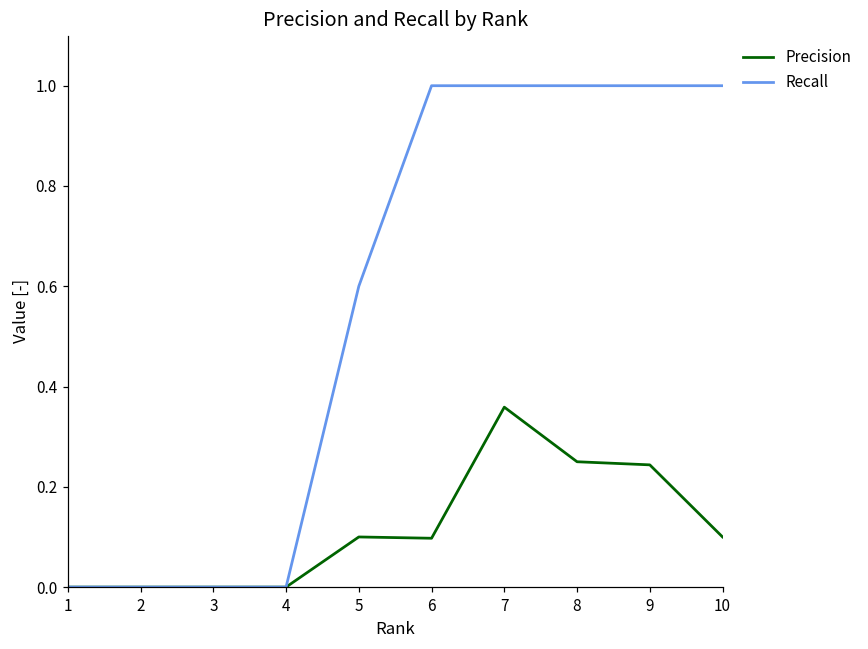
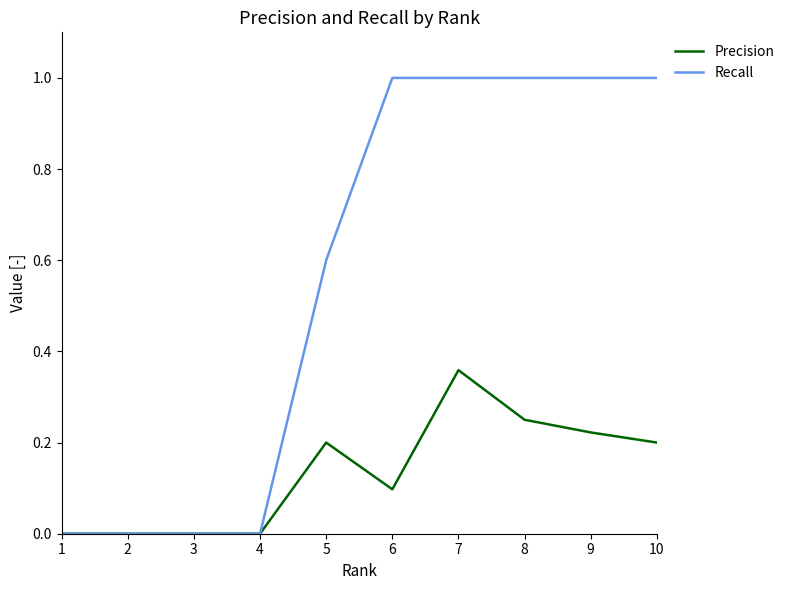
  {
    "Precision": {
-     "5": 0.1,
+     "5": 0.2,
      "6": 0.10,
      "7": 0.36,
      "8": 0.25,
-     "9": 0.24,
-     "10": 0.1
+     "9": 0.22,
+     "10": 0.2
    },
    "Recall": {
      "5": 0.60,
      "6": 1.00,
      "7": 1.00,
      "8": 1.00,
      "9": 1.00,
      "10": 1.00
    }
  }
